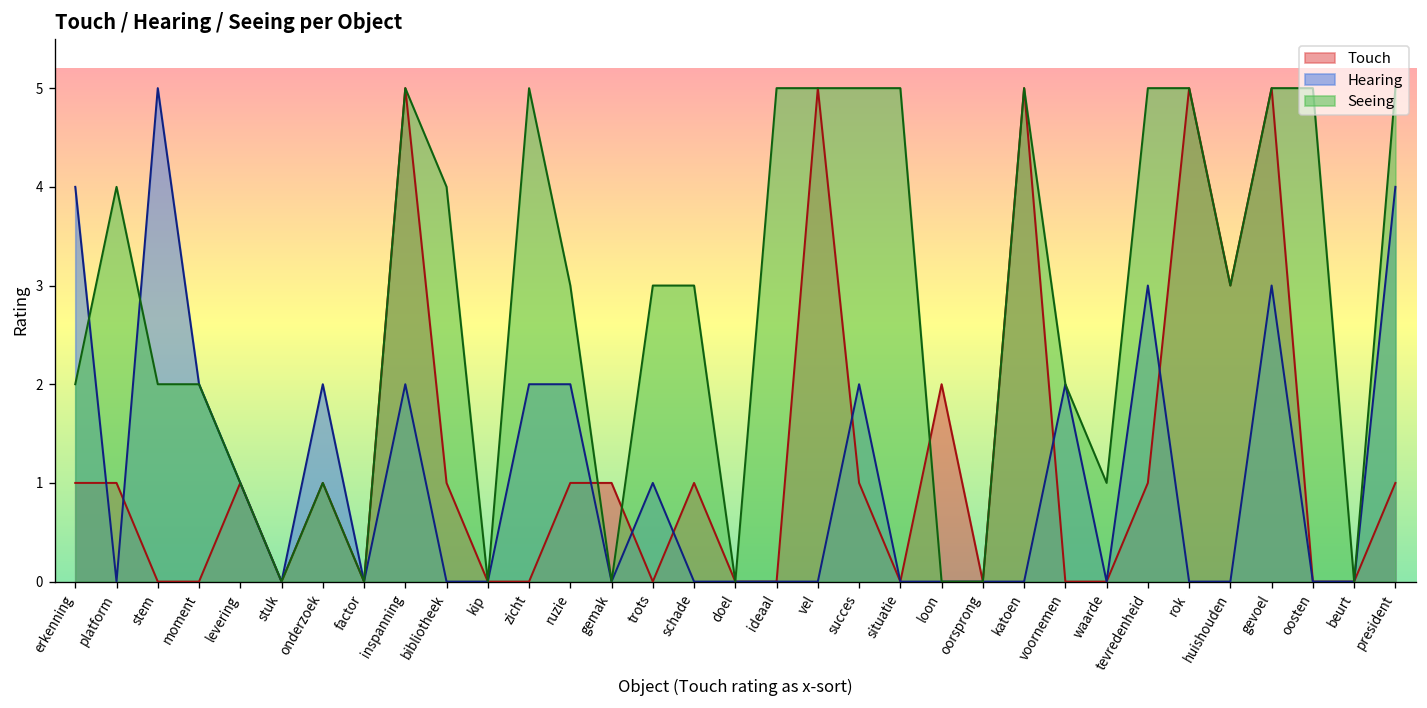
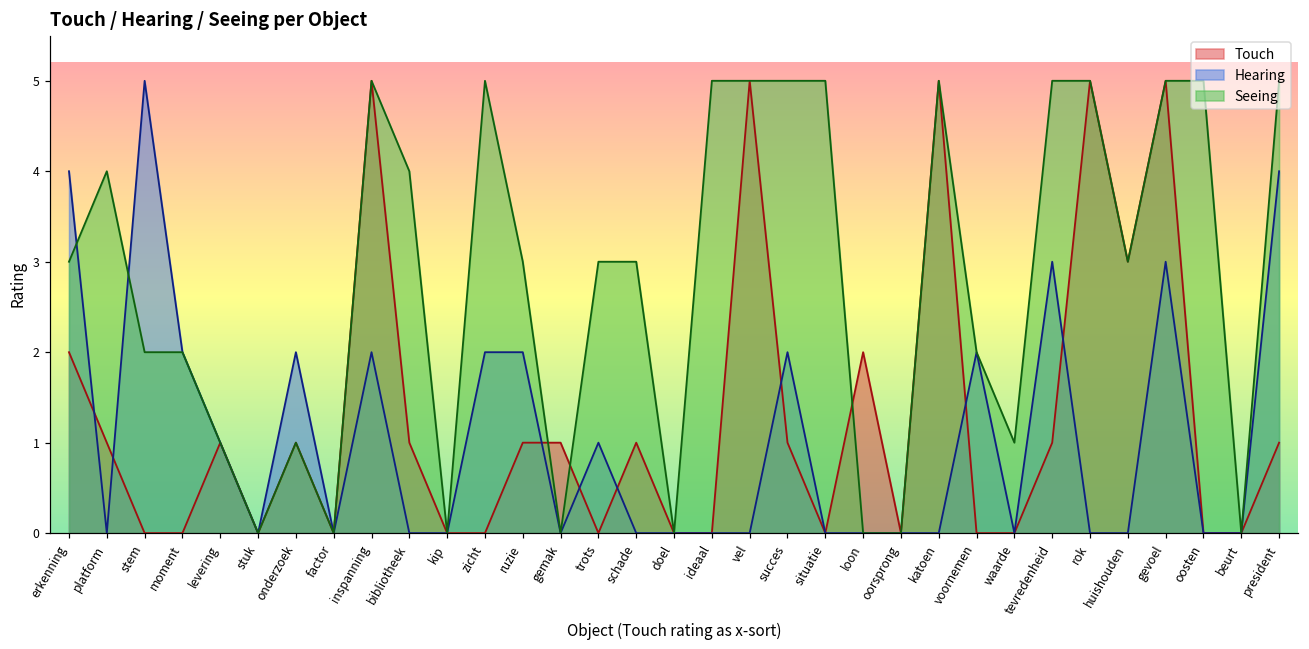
  {
    "Touch": {
-     "erkenning": 1,
+     "erkenning": 2,
      "platform": 1,
      "stem": 0,
      "moment": 0,
      "bibliotheek": 1,
      "zicht": 0,
      "ruzie": 1,
      "gemak": 1,
      "trots": 0,
      "schade": 1,
      "succes": 1,
      "loon": 2,
      "voornemen": 0,
      "tevredenheid": 1,
      "president": 1
    },
    "Hearing": {
      "erkenning": 4,
      "platform": 0,
      "stem": 5,
      "onderzoek": 2,
      "inspanning": 2,
      "bibliotheek": 0,
      "zicht": 2,
      "ruzie": 2,
      "trots": 1,
      "schade": 0,
      "vel": 0,
      "succes": 2,
      "katoen": 0,
      "tevredenheid": 3,
      "rok": 0,
      "huishouden": 0,
      "gevoel": 3,
      "president": 4
    },
    "Seeing": {
-     "erkenning": 2,
+     "erkenning": 3,
      "platform": 4,
      "stem": 2,
      "bibliotheek": 4,
      "zicht": 5,
      "ruzie": 3,
      "trots": 3,
      "schade": 3,
      "ideaal": 5,
      "succes": 5,
      "situatie": 5,
      "waarde": 1,
      "tevredenheid": 5
    }
  }
